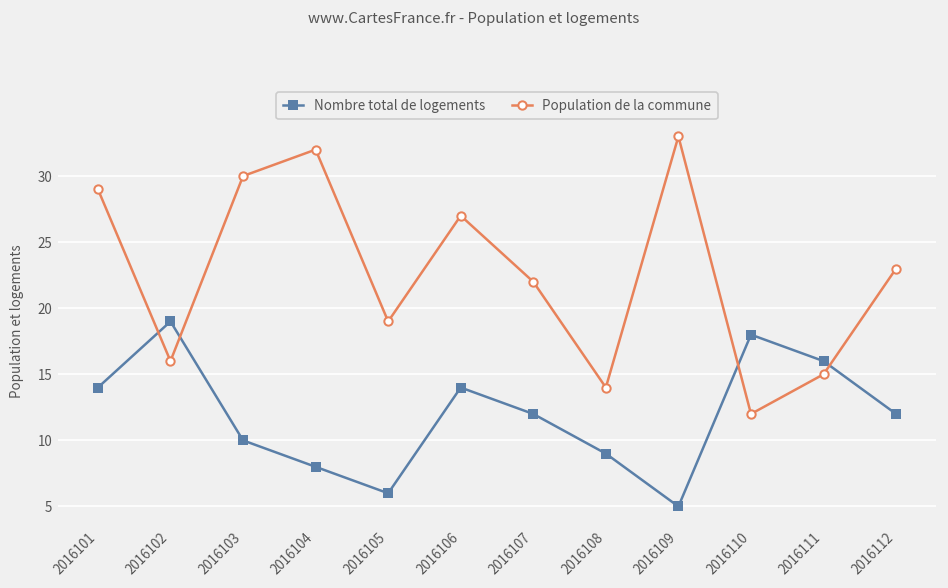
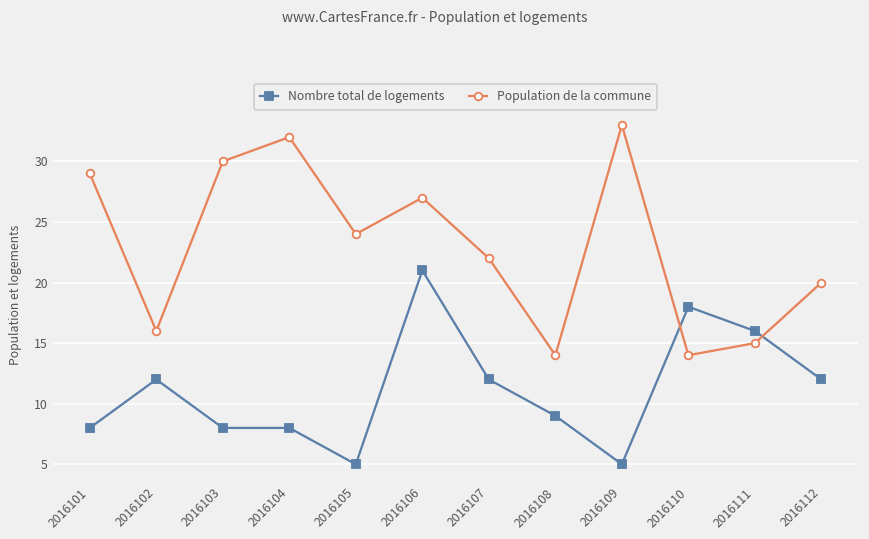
  {
    "Nombre total de logements": {
-     "2016101": 14,
-     "2016102": 19,
-     "2016103": 10,
+     "2016101": 8,
+     "2016102": 12,
+     "2016103": 8,
      "2016104": 8,
-     "2016105": 6,
-     "2016106": 14,
+     "2016105": 5,
+     "2016106": 21,
      "2016107": 12,
      "2016108": 9,
      "2016109": 5,
      "2016110": 18,
      "2016111": 16,
      "2016112": 12
    },
    "Population de la commune": {
      "2016101": 29,
      "2016102": 16,
      "2016103": 30,
      "2016104": 32,
-     "2016105": 19,
+     "2016105": 24,
      "2016106": 27,
      "2016107": 22,
      "2016108": 14,
      "2016109": 33,
-     "2016110": 12,
+     "2016110": 14,
      "2016111": 15,
-     "2016112": 23
+     "2016112": 20
    }
  }
